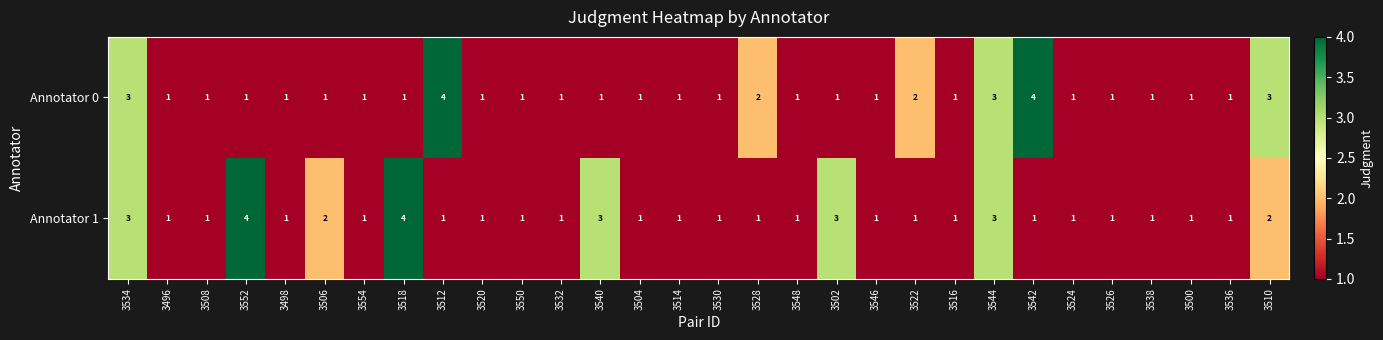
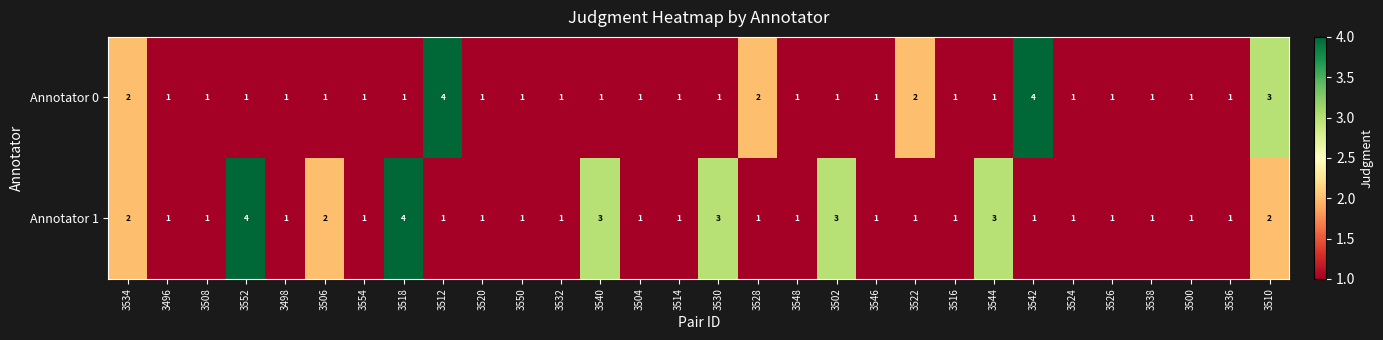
  {
    "Annotator 0": {
-     "3534": 3,
+     "3534": 2,
      "3496": 1,
      "3508": 1,
      "3552": 1,
      "3498": 1,
      "3506": 1,
      "3554": 1,
      "3518": 1,
      "3512": 4,
      "3520": 1,
      "3550": 1,
      "3532": 1,
      "3540": 1,
      "3504": 1,
      "3514": 1,
      "3530": 1,
      "3528": 2,
      "3548": 1,
      "3502": 1,
      "3546": 1,
      "3522": 2,
      "3516": 1,
-     "3544": 3,
+     "3544": 1,
      "3542": 4,
      "3524": 1,
      "3526": 1,
      "3538": 1,
      "3500": 1,
      "3536": 1,
      "3510": 3
    },
    "Annotator 1": {
-     "3534": 3,
+     "3534": 2,
      "3496": 1,
      "3508": 1,
      "3552": 4,
      "3498": 1,
      "3506": 2,
      "3554": 1,
      "3518": 4,
      "3512": 1,
      "3520": 1,
      "3550": 1,
      "3532": 1,
      "3540": 3,
      "3504": 1,
      "3514": 1,
-     "3530": 1,
+     "3530": 3,
      "3528": 1,
      "3548": 1,
      "3502": 3,
      "3546": 1,
      "3522": 1,
      "3516": 1,
      "3544": 3,
      "3542": 1,
      "3524": 1,
      "3526": 1,
      "3538": 1,
      "3500": 1,
      "3536": 1,
      "3510": 2
    }
  }
